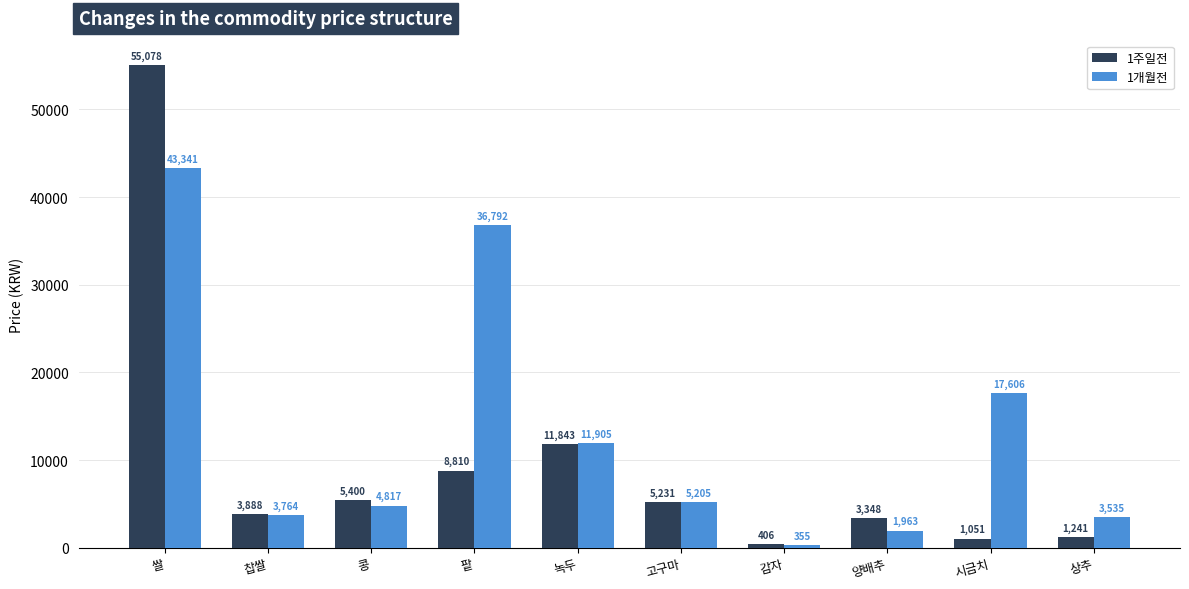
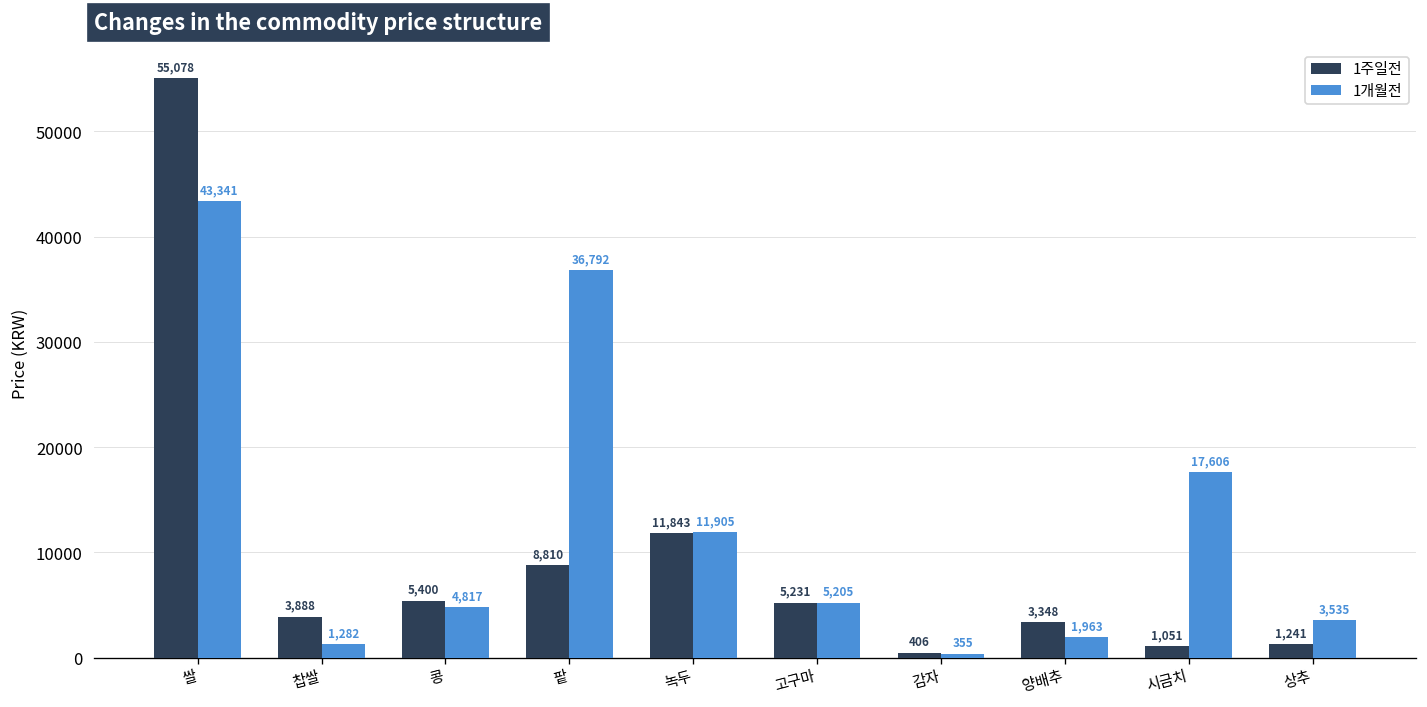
  {
    "1주일전": {
      "쌀": "55,078",
      "찹쌀": "3,888",
      "콩": "5,400",
      "팥": "8,810",
      "녹두": "11,843",
      "고구마": "5,231",
      "감자": "406",
      "양배추": "3,348",
      "시금치": "1,051",
      "상추": "1,241"
    },
    "1개월전": {
      "쌀": "43,341",
-     "찹쌀": "3,764",
+     "찹쌀": "1,282",
      "콩": "4,817",
      "팥": "36,792",
      "녹두": "11,905",
      "고구마": "5,205",
      "감자": "355",
      "양배추": "1,963",
      "시금치": "17,606",
      "상추": "3,535"
    }
  }
